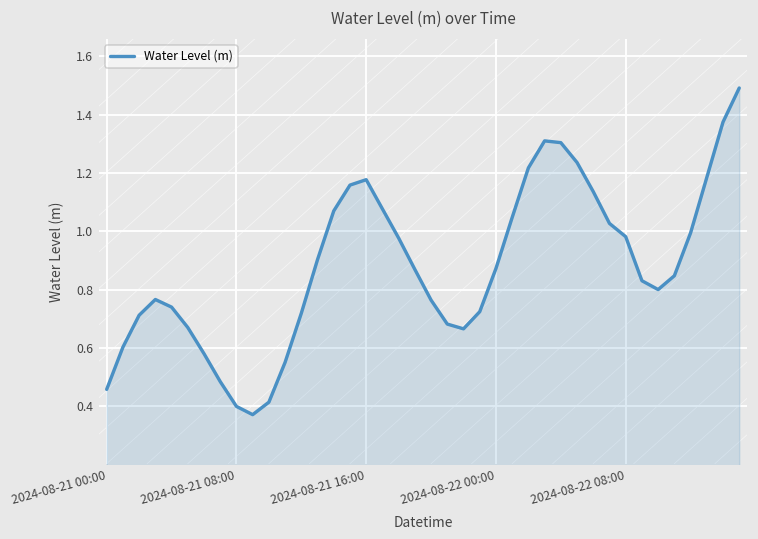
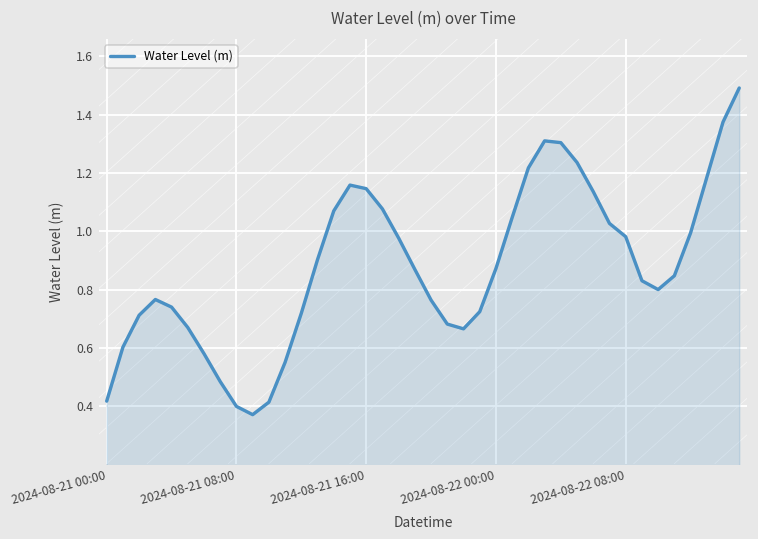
  {
-   "2024-08-21 00:00": 0.46,
+   "2024-08-21 00:00": 0.42,
    "2024-08-21 08:00": 0.40,
-   "2024-08-21 16:00": 1.18,
+   "2024-08-21 16:00": 1.15,
    "2024-08-22 00:00": 0.87,
    "2024-08-22 08:00": 0.98
  }
